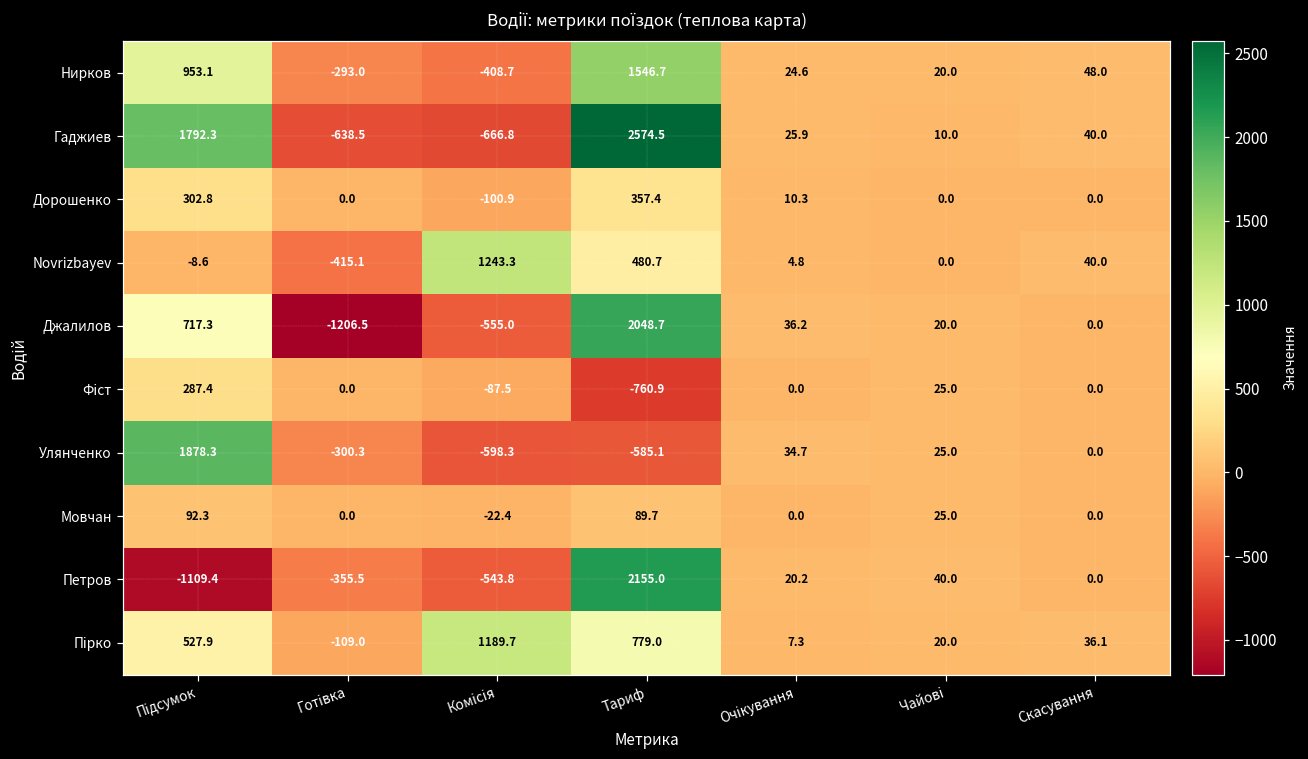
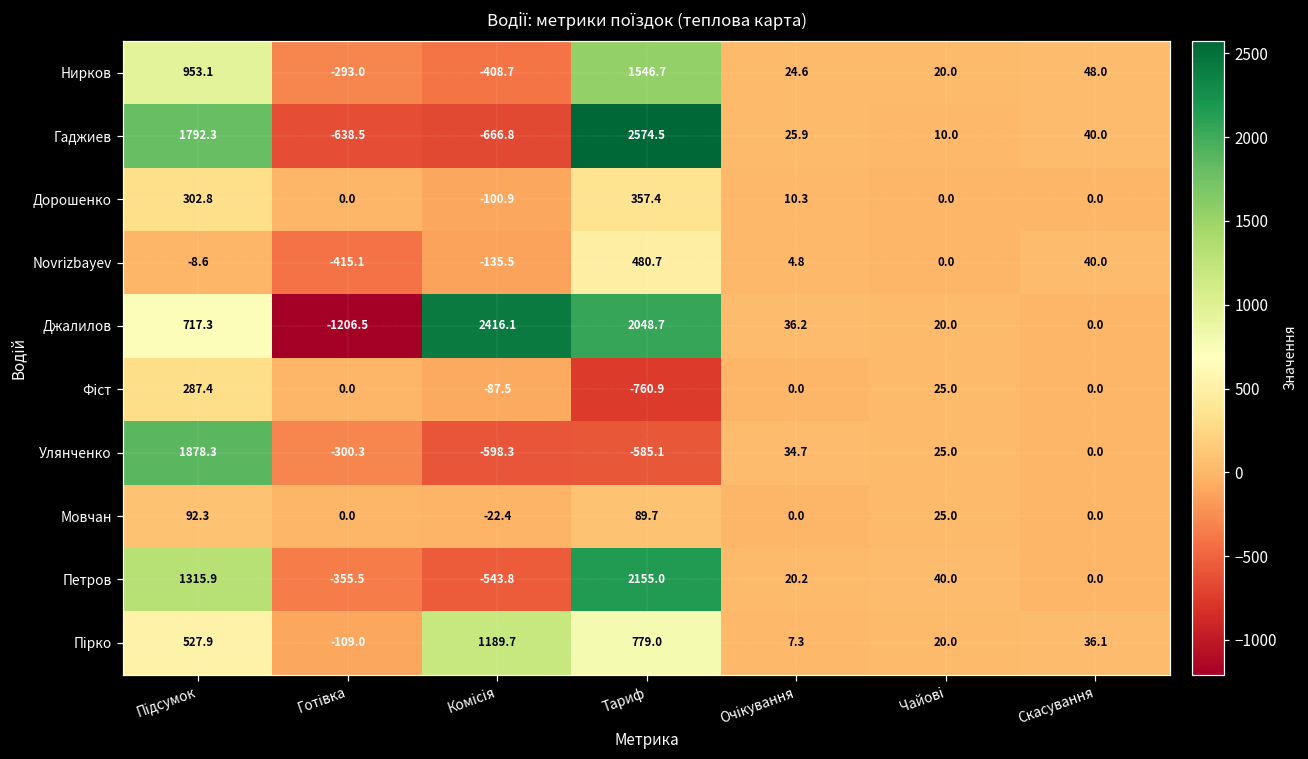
  {
    "Нирков": {
      "Підсумок": 953.1,
      "Готівка": -293.0,
      "Комісія": -408.7,
      "Тариф": 1546.7,
      "Очікування": 24.6,
      "Чайові": 20.0,
      "Скасування": 48.0
    },
    "Гаджиев": {
      "Підсумок": 1792.3,
      "Готівка": -638.5,
      "Комісія": -666.8,
      "Тариф": 2574.5,
      "Очікування": 25.9,
      "Чайові": 10.0,
      "Скасування": 40.0
    },
    "Дорошенко": {
      "Підсумок": 302.8,
      "Готівка": 0.0,
      "Комісія": -100.9,
      "Тариф": 357.4,
      "Очікування": 10.3,
      "Чайові": 0.0,
      "Скасування": 0.0
    },
    "Novrizbayev": {
      "Підсумок": -8.6,
      "Готівка": -415.1,
-     "Комісія": 1243.3,
+     "Комісія": -135.5,
      "Тариф": 480.7,
      "Очікування": 4.8,
      "Чайові": 0.0,
      "Скасування": 40.0
    },
    "Джалилов": {
      "Підсумок": 717.3,
      "Готівка": -1206.5,
-     "Комісія": -555.0,
+     "Комісія": 2416.1,
      "Тариф": 2048.7,
      "Очікування": 36.2,
      "Чайові": 20.0,
      "Скасування": 0.0
    },
    "Фіст": {
      "Підсумок": 287.4,
      "Готівка": 0.0,
      "Комісія": -87.5,
      "Тариф": -760.9,
      "Очікування": 0.0,
      "Чайові": 25.0,
      "Скасування": 0.0
    },
    "Улянченко": {
      "Підсумок": 1878.3,
      "Готівка": -300.3,
      "Комісія": -598.3,
      "Тариф": -585.1,
      "Очікування": 34.7,
      "Чайові": 25.0,
      "Скасування": 0.0
    },
    "Мовчан": {
      "Підсумок": 92.3,
      "Готівка": 0.0,
      "Комісія": -22.4,
      "Тариф": 89.7,
      "Очікування": 0.0,
      "Чайові": 25.0,
      "Скасування": 0.0
    },
    "Петров": {
-     "Підсумок": -1109.4,
+     "Підсумок": 1315.9,
      "Готівка": -355.5,
      "Комісія": -543.8,
      "Тариф": 2155.0,
      "Очікування": 20.2,
      "Чайові": 40.0,
      "Скасування": 0.0
    },
    "Пірко": {
      "Підсумок": 527.9,
      "Готівка": -109.0,
      "Комісія": 1189.7,
      "Тариф": 779.0,
      "Очікування": 7.3,
      "Чайові": 20.0,
      "Скасування": 36.1
    }
  }
